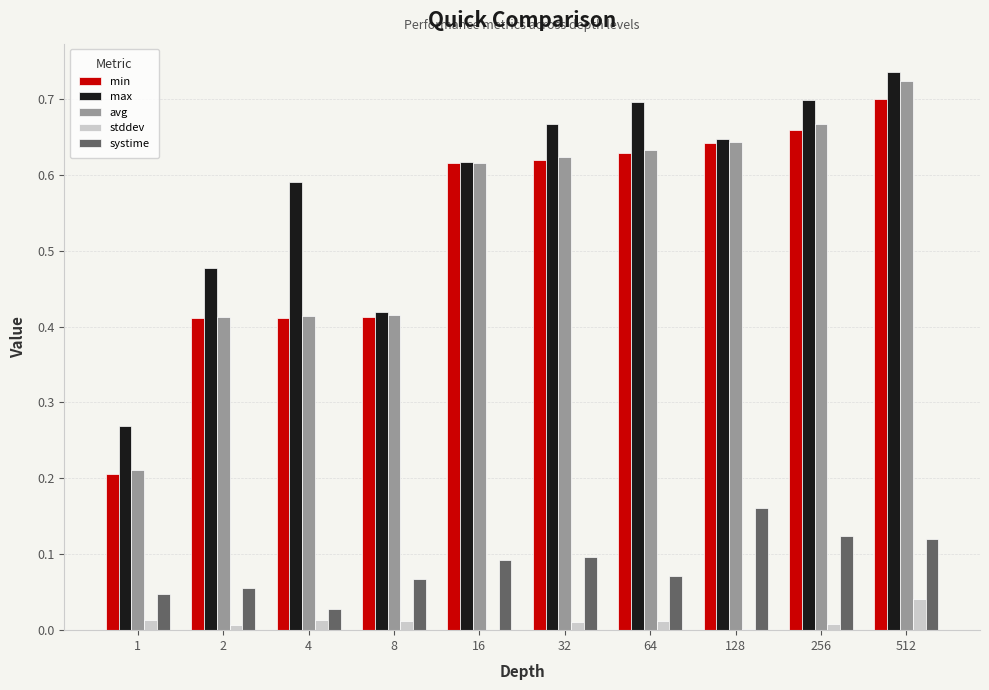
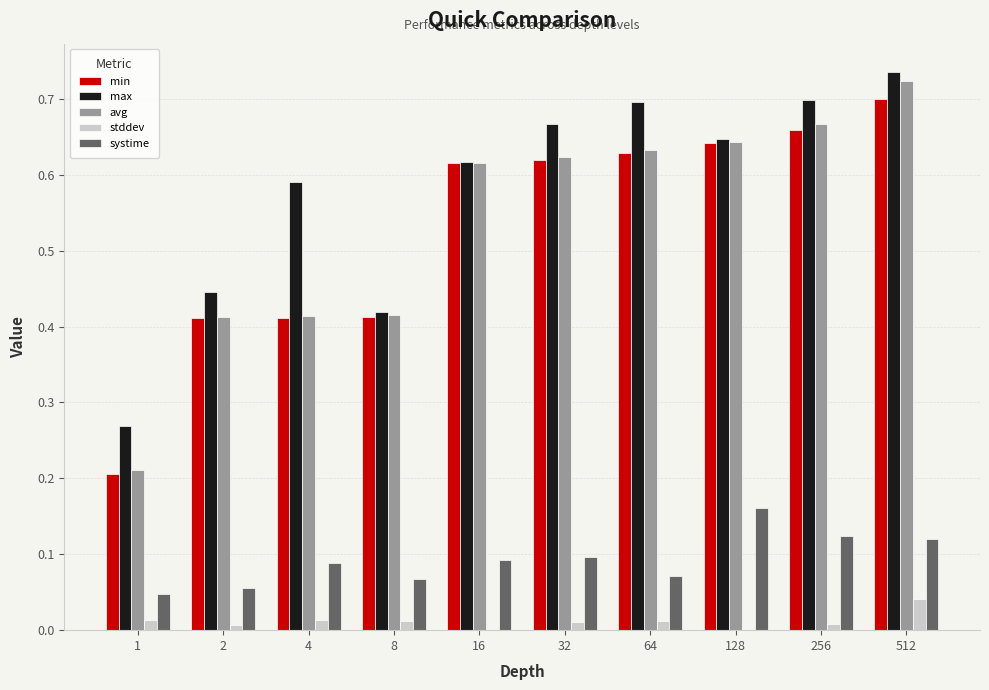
  {
    "min": {
      "1": 0.21,
      "2": 0.41,
      "4": 0.41,
      "8": 0.41,
      "16": 0.62,
      "32": 0.62,
      "64": 0.63,
      "128": 0.64,
      "256": 0.66,
      "512": 0.70
    },
    "max": {
      "1": 0.27,
-     "2": 0.48,
+     "2": 0.45,
      "4": 0.59,
      "8": 0.42,
      "16": 0.62,
      "32": 0.67,
      "64": 0.70,
      "128": 0.65,
      "256": 0.70,
      "512": 0.74
    },
    "avg": {
      "1": 0.21,
      "2": 0.41,
      "4": 0.41,
      "8": 0.42,
      "16": 0.62,
      "32": 0.62,
      "64": 0.63,
      "128": 0.64,
      "256": 0.67,
      "512": 0.72
    },
    "stddev": {
      "1": 0.01,
      "2": 0.01,
      "4": 0.01,
      "8": 0.01,
      "32": 0.01,
      "64": 0.01,
      "256": 0.01,
      "512": 0.04
    },
    "systime": {
      "1": 0.05,
      "2": 0.06,
-     "4": 0.03,
+     "4": 0.09,
      "8": 0.07,
      "16": 0.09,
      "32": 0.10,
      "64": 0.07,
      "128": 0.16,
      "256": 0.12,
      "512": 0.12
    }
  }
